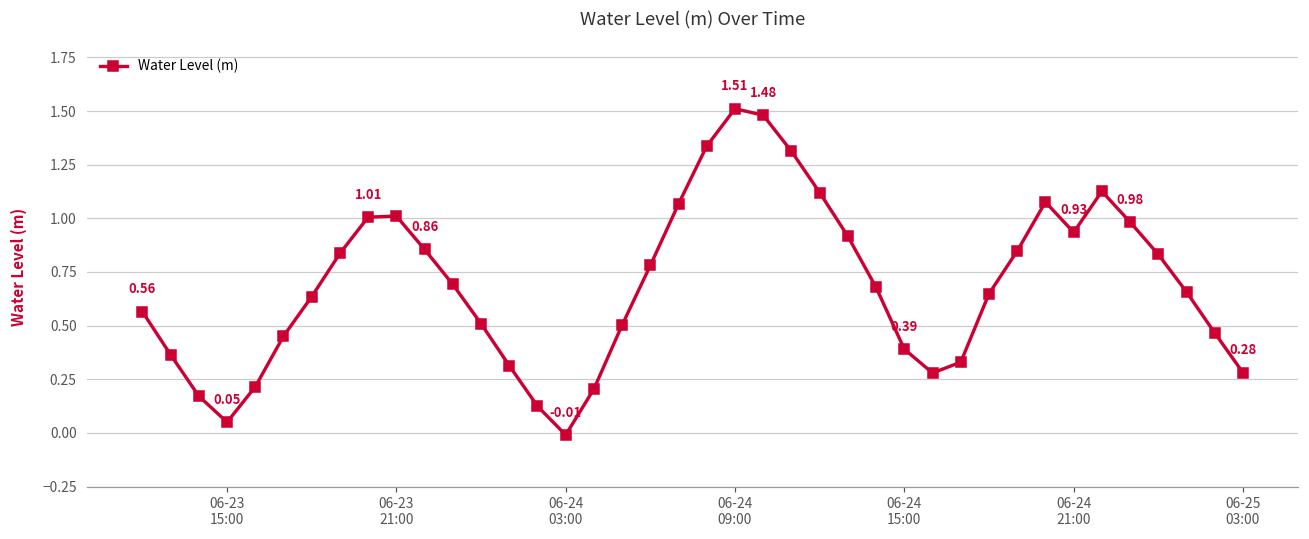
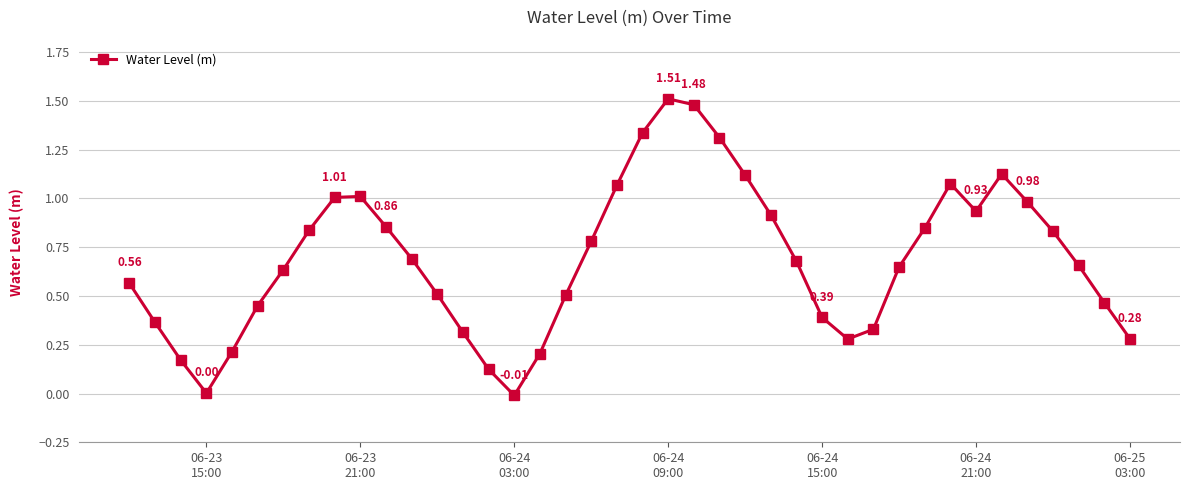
  {
-   "06-23 15:00": 0.05,
+   "06-23 15:00": 0.00,
    "06-24 03:00": -0.01,
    "06-24 09:00": 1.51,
    "06-24 15:00": 0.39,
    "06-24 21:00": 0.93,
    "06-25 03:00": 0.28
  }
